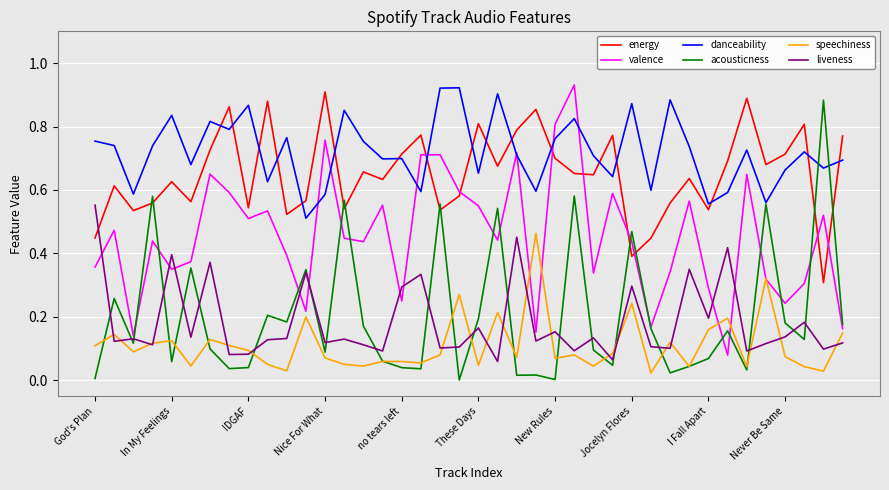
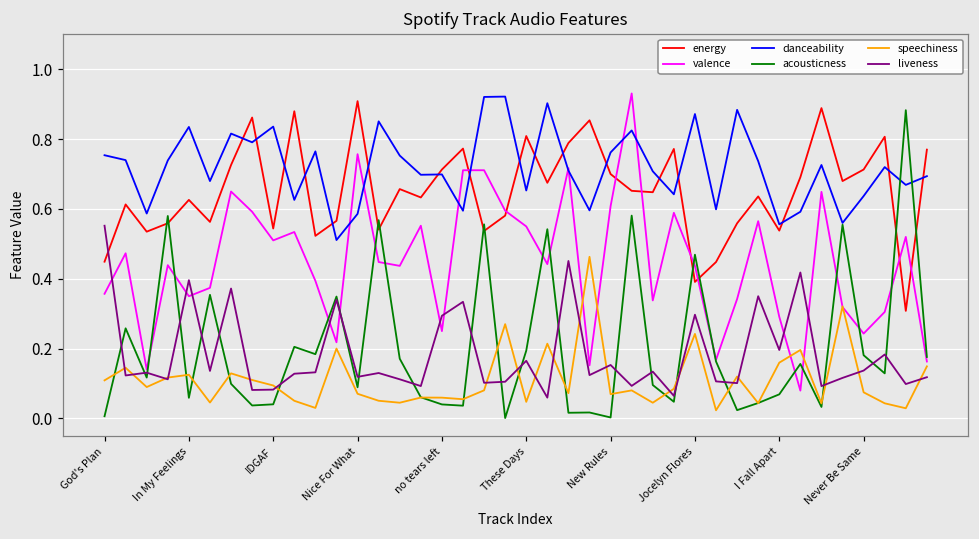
  {
    "energy": {
      "God's Plan": 0.45,
      "In My Feelings": 0.63,
      "IDGAF": 0.54,
      "Nice For What": 0.91,
      "no tears left": 0.71,
      "These Days": 0.81,
      "New Rules": 0.70,
      "Jocelyn Flores": 0.39,
      "I Fall Apart": 0.54,
      "Never Be Same": 0.71
    },
    "valence": {
      "God's Plan": 0.36,
      "In My Feelings": 0.35,
      "IDGAF": 0.51,
      "Nice For What": 0.76,
      "no tears left": 0.25,
      "These Days": 0.55,
-     "New Rules": 0.81,
+     "New Rules": 0.61,
      "Jocelyn Flores": 0.44,
      "I Fall Apart": 0.29,
      "Never Be Same": 0.24
    },
    "danceability": {
      "God's Plan": 0.75,
      "In My Feelings": 0.84,
-     "IDGAF": 0.87,
+     "IDGAF": 0.84,
      "Nice For What": 0.59,
      "no tears left": 0.70,
      "These Days": 0.65,
      "New Rules": 0.76,
      "Jocelyn Flores": 0.87,
      "I Fall Apart": 0.56,
-     "Never Be Same": 0.66
+     "Never Be Same": 0.64
    },
    "acousticness": {
      "God's Plan": 0.01,
      "In My Feelings": 0.06,
      "IDGAF": 0.04,
      "Nice For What": 0.09,
      "no tears left": 0.04,
      "These Days": 0.19,
      "New Rules": 0.00,
      "Jocelyn Flores": 0.47,
      "I Fall Apart": 0.07,
      "Never Be Same": 0.18
    },
    "speechiness": {
      "God's Plan": 0.11,
      "In My Feelings": 0.13,
      "IDGAF": 0.09,
      "Nice For What": 0.07,
      "no tears left": 0.06,
      "These Days": 0.05,
      "New Rules": 0.07,
      "Jocelyn Flores": 0.24,
      "I Fall Apart": 0.16,
      "Never Be Same": 0.07
    },
    "liveness": {
      "God's Plan": 0.55,
      "In My Feelings": 0.40,
      "IDGAF": 0.08,
      "Nice For What": 0.12,
      "no tears left": 0.29,
      "These Days": 0.17,
      "New Rules": 0.15,
      "Jocelyn Flores": 0.30,
      "I Fall Apart": 0.20,
      "Never Be Same": 0.14
    }
  }
